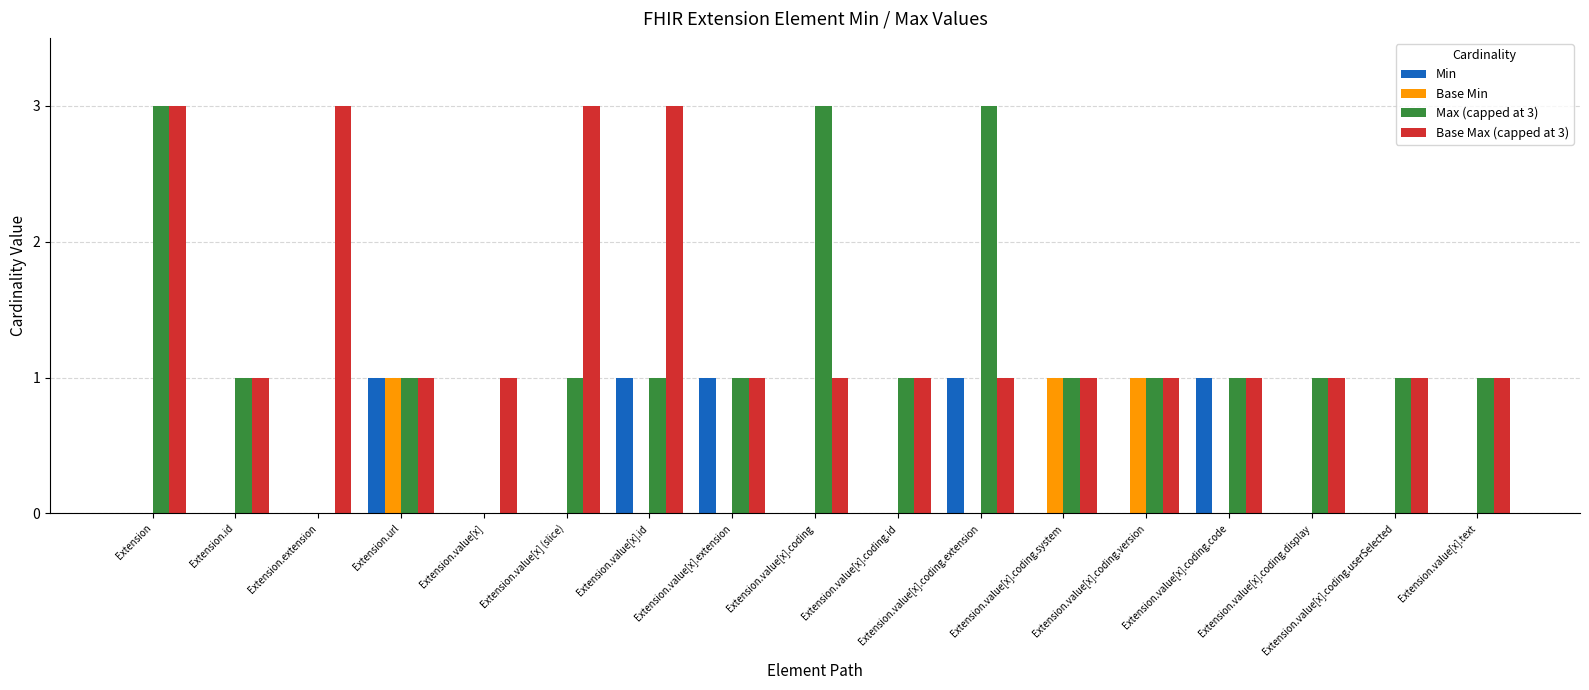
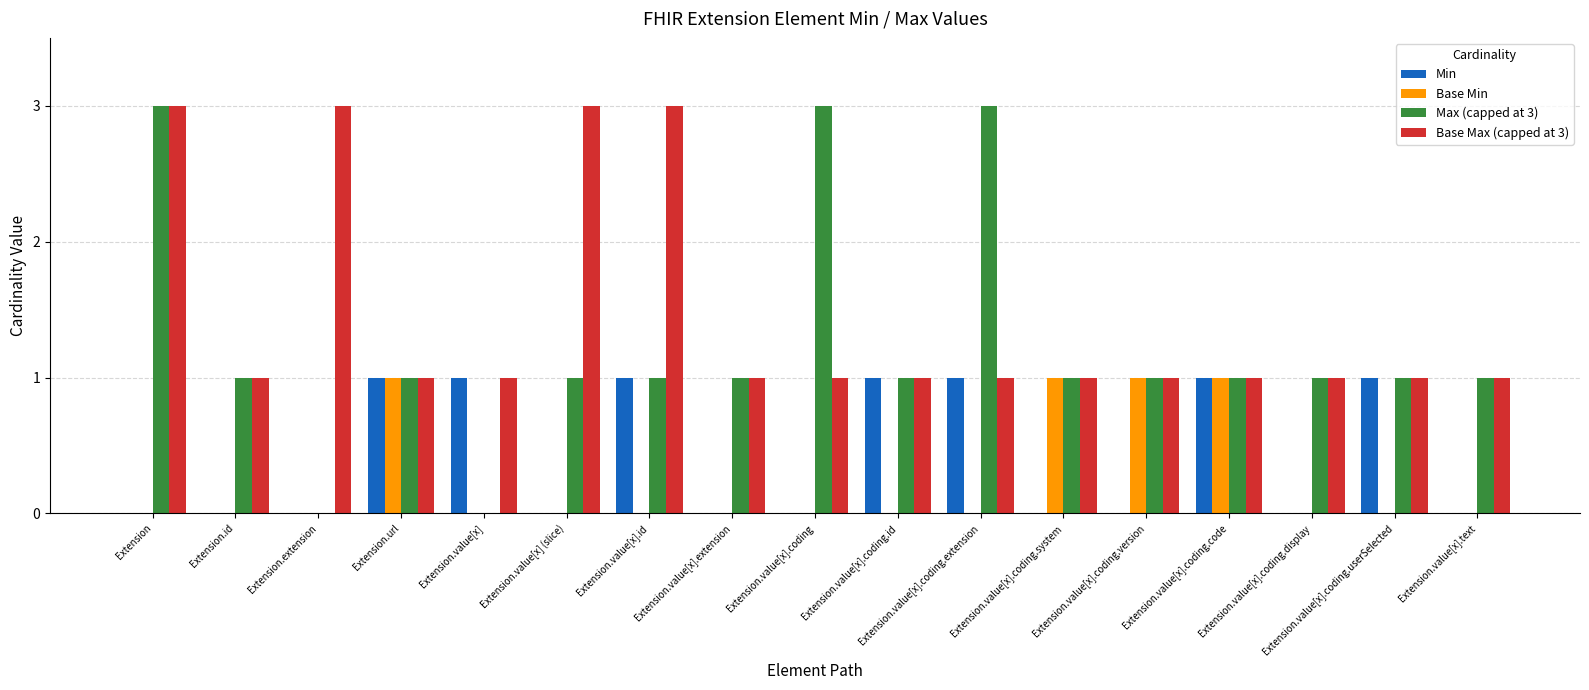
  {
    "Min": {
      "Extension": 0,
      "Extension.id": 0,
      "Extension.extension": 0,
      "Extension.url": 1,
-     "Extension.value[x]": 0,
+     "Extension.value[x]": 1,
      "Extension.value[x] (slice)": 0,
      "Extension.value[x].id": 1,
-     "Extension.value[x].extension": 1,
+     "Extension.value[x].extension": 0,
      "Extension.value[x].coding": 0,
-     "Extension.value[x].coding.id": 0,
+     "Extension.value[x].coding.id": 1,
      "Extension.value[x].coding.extension": 1,
      "Extension.value[x].coding.system": 0,
      "Extension.value[x].coding.version": 0,
      "Extension.value[x].coding.code": 1,
      "Extension.value[x].coding.display": 0,
-     "Extension.value[x].coding.userSelected": 0,
+     "Extension.value[x].coding.userSelected": 1,
      "Extension.value[x].text": 0
    },
    "Base Min": {
      "Extension": 0,
      "Extension.id": 0,
      "Extension.extension": 0,
      "Extension.url": 1,
      "Extension.value[x]": 0,
      "Extension.value[x] (slice)": 0,
      "Extension.value[x].id": 0,
      "Extension.value[x].extension": 0,
      "Extension.value[x].coding": 0,
      "Extension.value[x].coding.id": 0,
      "Extension.value[x].coding.extension": 0,
      "Extension.value[x].coding.system": 1,
      "Extension.value[x].coding.version": 1,
-     "Extension.value[x].coding.code": 0,
+     "Extension.value[x].coding.code": 1,
      "Extension.value[x].coding.display": 0,
      "Extension.value[x].coding.userSelected": 0,
      "Extension.value[x].text": 0
    },
    "Max (capped at 3)": {
      "Extension": 3,
      "Extension.id": 1,
      "Extension.extension": 0,
      "Extension.url": 1,
      "Extension.value[x]": 0,
      "Extension.value[x] (slice)": 1,
      "Extension.value[x].id": 1,
      "Extension.value[x].extension": 1,
      "Extension.value[x].coding": 3,
      "Extension.value[x].coding.id": 1,
      "Extension.value[x].coding.extension": 3,
      "Extension.value[x].coding.system": 1,
      "Extension.value[x].coding.version": 1,
      "Extension.value[x].coding.code": 1,
      "Extension.value[x].coding.display": 1,
      "Extension.value[x].coding.userSelected": 1,
      "Extension.value[x].text": 1
    },
    "Base Max (capped at 3)": {
      "Extension": 3,
      "Extension.id": 1,
      "Extension.extension": 3,
      "Extension.url": 1,
      "Extension.value[x]": 1,
      "Extension.value[x] (slice)": 3,
      "Extension.value[x].id": 3,
      "Extension.value[x].extension": 1,
      "Extension.value[x].coding": 1,
      "Extension.value[x].coding.id": 1,
      "Extension.value[x].coding.extension": 1,
      "Extension.value[x].coding.system": 1,
      "Extension.value[x].coding.version": 1,
      "Extension.value[x].coding.code": 1,
      "Extension.value[x].coding.display": 1,
      "Extension.value[x].coding.userSelected": 1,
      "Extension.value[x].text": 1
    }
  }
